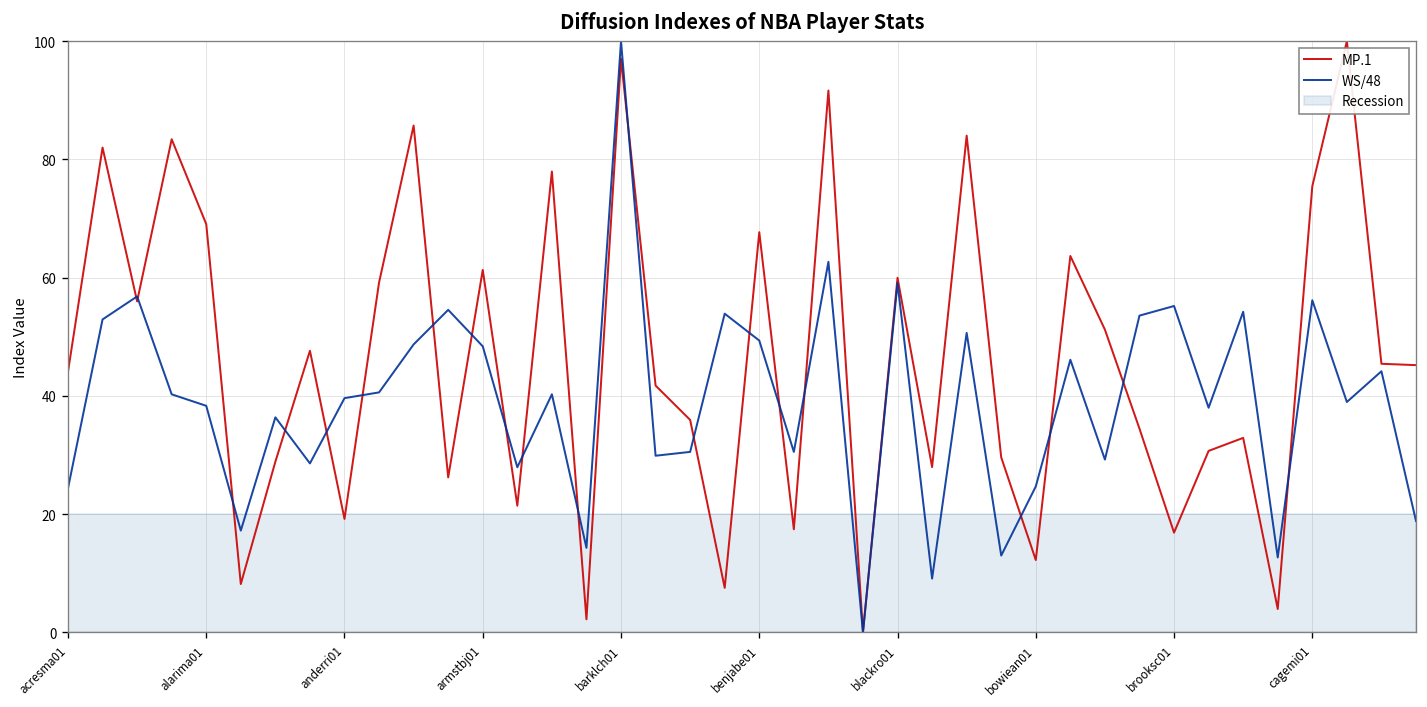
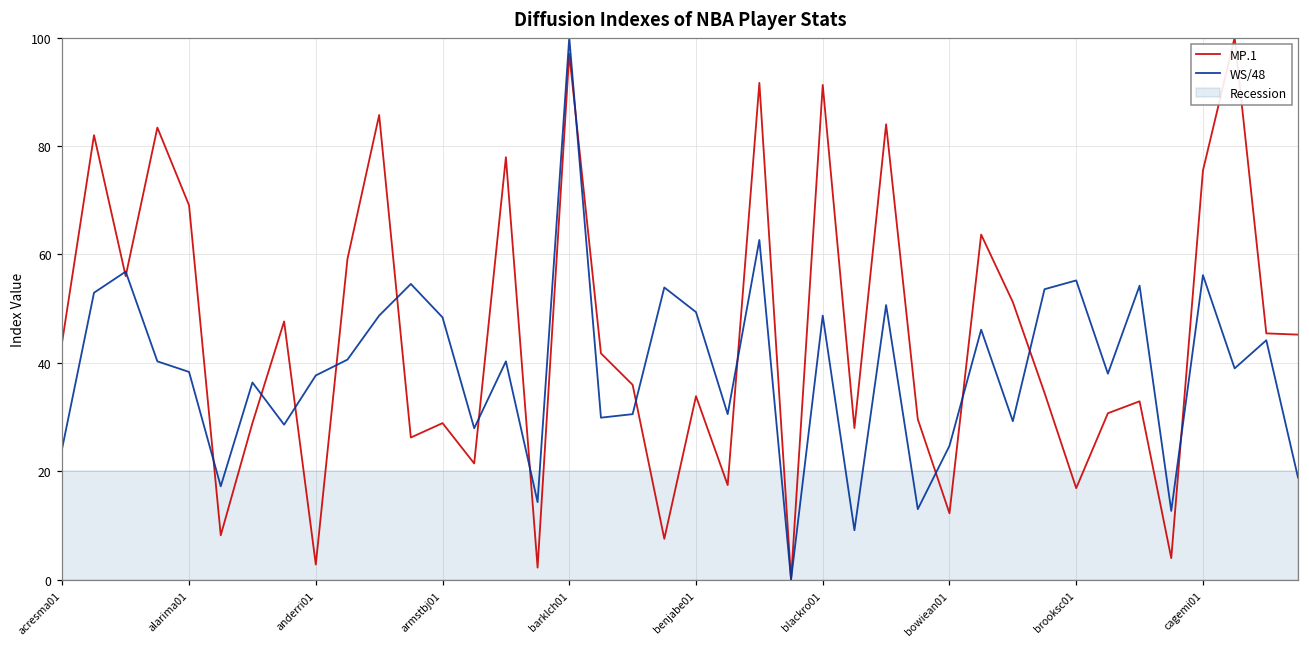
  {
    "MP.1": {
      "acresma01": 44,
      "alarima01": 69,
-     "anderri01": 19,
-     "armstbj01": 61,
+     "anderri01": 3,
+     "armstbj01": 29,
      "barklch01": 97,
-     "benjabe01": 68,
-     "blackro01": 60,
+     "benjabe01": 34,
+     "blackro01": 91,
      "bowiean01": 12,
      "brooksc01": 17,
      "cagemi01": 75
    },
    "WS/48": {
      "acresma01": 24,
      "alarima01": 38,
-     "anderri01": 40,
+     "anderri01": 38,
      "armstbj01": 48,
      "barklch01": 100,
      "benjabe01": 49,
-     "blackro01": 59,
+     "blackro01": 49,
      "bowiean01": 25,
      "brooksc01": 55,
      "cagemi01": 56
    }
  }
